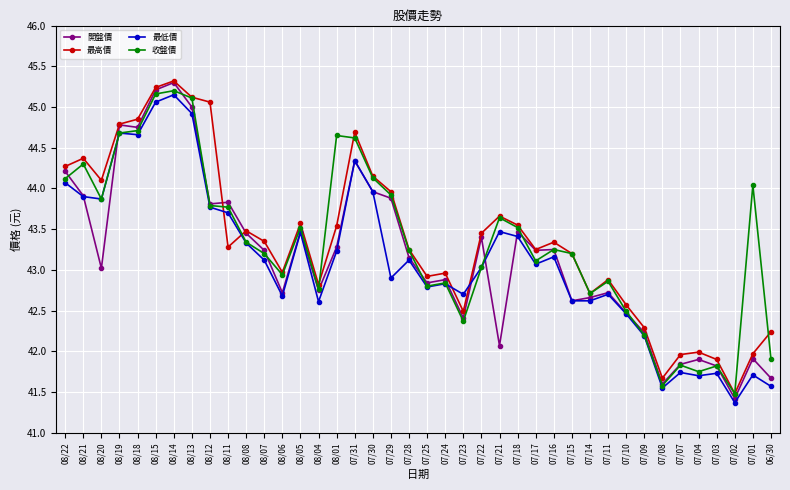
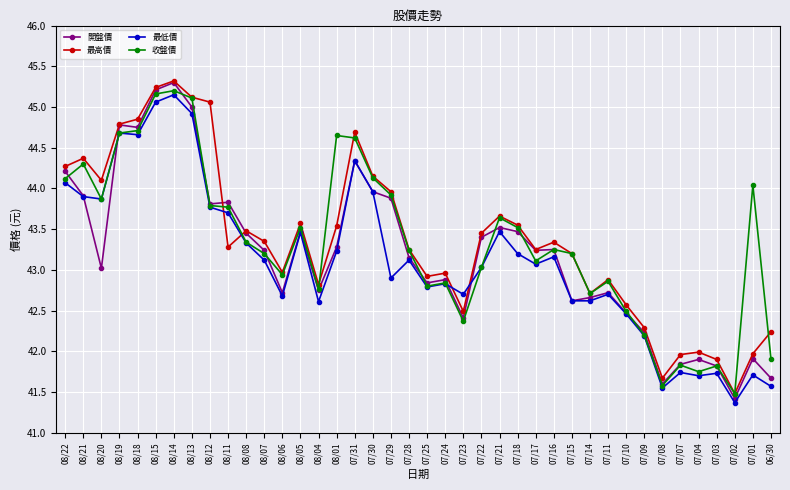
  {
    "開盤價": {
      "08/22": 44.2,
      "08/20": 43.0,
      "08/18": 44.8,
      "08/13": 45.0,
      "08/11": 43.8,
      "08/07": 43.2,
      "08/06": 42.7,
      "08/01": 43.3,
      "07/29": 43.9,
      "07/25": 42.8,
      "07/24": 42.9,
      "07/23": 42.4,
      "07/22": 43.4,
-     "07/21": 42.1,
+     "07/21": 43.5,
      "07/18": 43.5,
      "07/14": 42.7,
      "07/04": 41.9,
      "07/02": 41.4,
      "07/01": 41.9,
      "06/30": 41.7
    },
    "最高價": {
      "08/22": 44.3,
      "08/21": 44.4,
      "08/20": 44.1,
      "08/18": 44.9,
      "08/12": 45.1,
      "08/11": 43.3,
      "08/07": 43.4,
      "08/05": 43.6,
      "08/04": 42.8,
      "08/01": 43.5,
      "07/31": 44.7,
      "07/29": 44.0,
      "07/25": 42.9,
      "07/24": 43.0,
      "07/23": 42.5,
      "07/22": 43.5,
      "07/16": 43.3,
      "07/10": 42.6,
      "07/09": 42.3,
      "07/08": 41.7,
      "07/07": 42.0,
      "07/04": 42.0,
      "07/03": 41.9,
      "07/01": 42.0,
      "06/30": 42.2
    },
    "最低價": {
      "08/22": 44.1,
      "08/18": 44.7,
      "08/15": 45.1,
      "08/14": 45.2,
      "08/13": 44.9,
      "08/11": 43.7,
      "08/07": 43.1,
      "08/06": 42.7,
      "08/04": 42.6,
      "08/01": 43.2,
      "07/29": 42.9,
      "07/23": 42.7,
      "07/21": 43.5,
-     "07/18": 43.4,
+     "07/18": 43.2,
      "07/17": 43.1,
      "07/16": 43.2,
      "07/14": 42.6,
      "07/07": 41.7,
      "07/04": 41.7,
      "07/03": 41.7,
      "07/02": 41.4,
      "07/01": 41.7,
      "06/30": 41.6
    },
    "收盤價": {
      "08/22": 44.1,
      "08/21": 44.3,
      "08/18": 44.7,
      "08/15": 45.2,
      "08/14": 45.2,
      "08/11": 43.8,
      "08/07": 43.2,
      "08/05": 43.5,
      "08/01": 44.7,
      "07/31": 44.6,
      "07/29": 43.9,
      "07/23": 42.4,
      "07/17": 43.1,
      "07/04": 41.8,
      "07/01": 44.0,
      "06/30": 41.9
    }
  }
